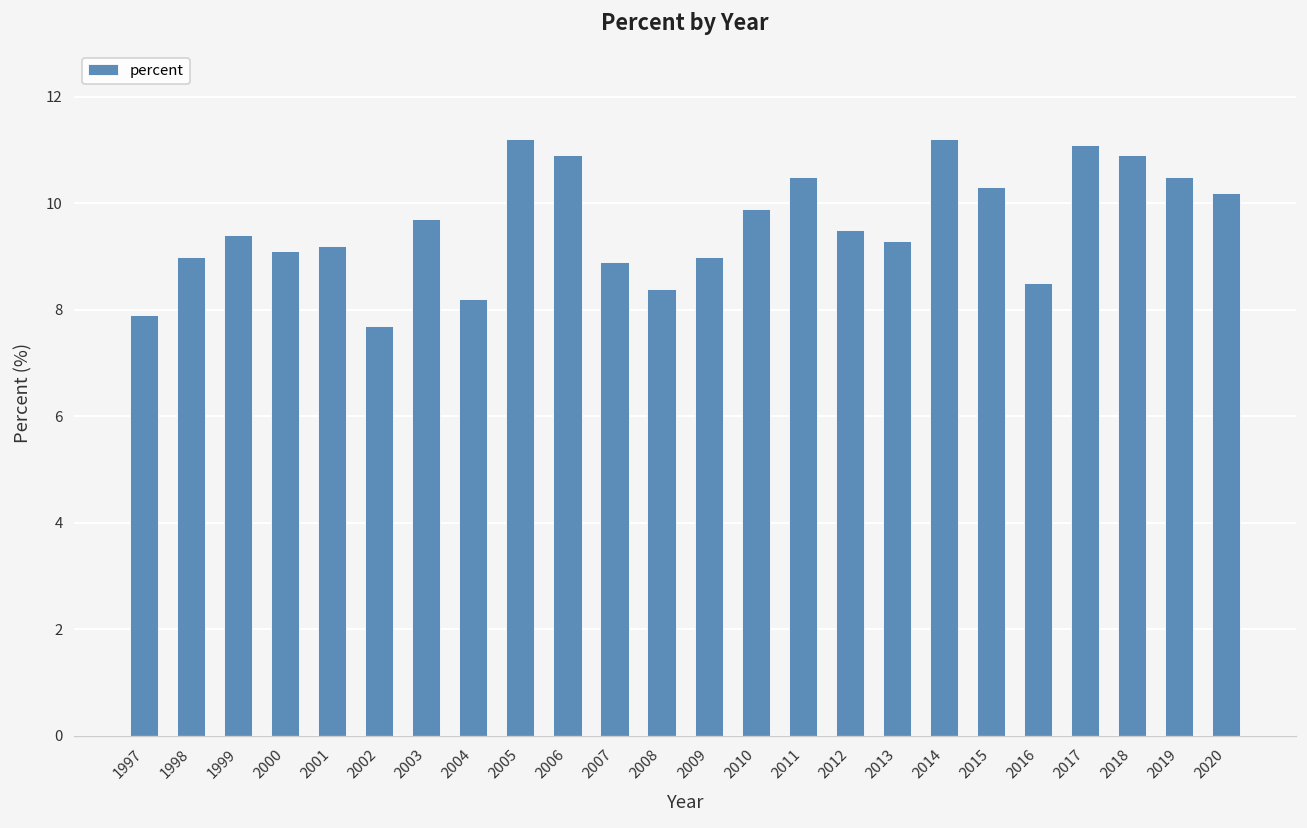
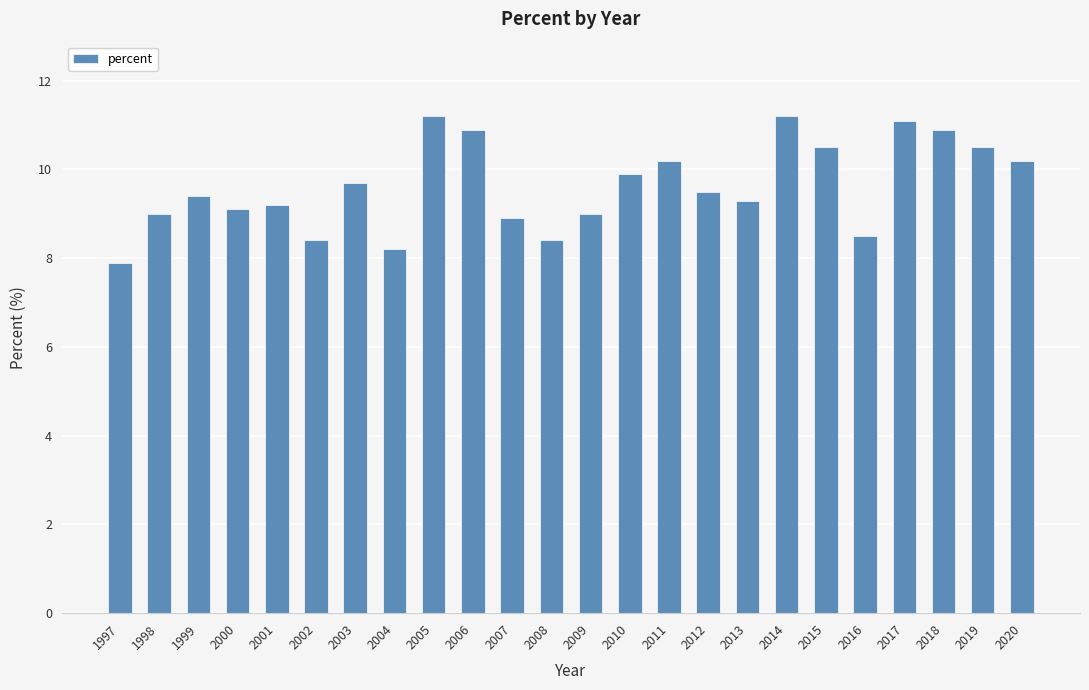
  {
    "1997": 7.9,
    "1998": 9.0,
    "1999": 9.4,
    "2000": 9.1,
    "2001": 9.2,
-   "2002": 7.7,
+   "2002": 8.4,
    "2003": 9.7,
    "2004": 8.2,
    "2005": 11.2,
    "2006": 10.9,
    "2007": 8.9,
    "2008": 8.4,
    "2009": 9.0,
    "2010": 9.9,
-   "2011": 10.5,
+   "2011": 10.2,
    "2012": 9.5,
    "2013": 9.3,
    "2014": 11.2,
-   "2015": 10.3,
+   "2015": 10.5,
    "2016": 8.5,
    "2017": 11.1,
    "2018": 10.9,
    "2019": 10.5,
    "2020": 10.2
  }
